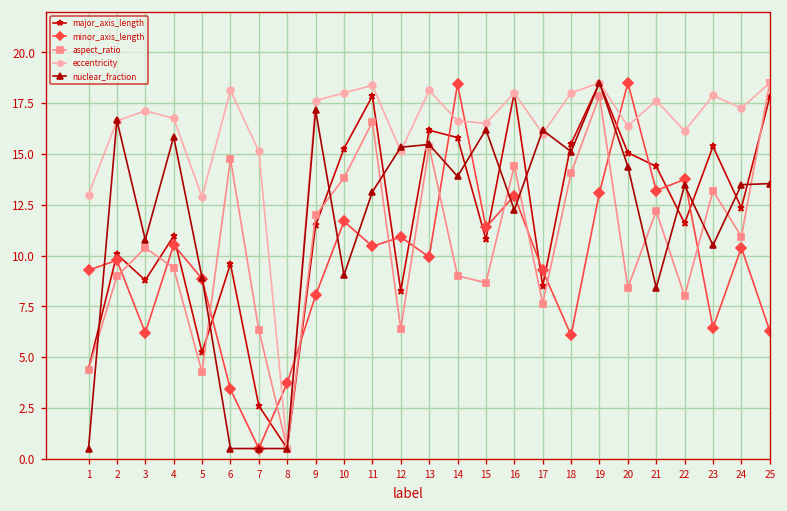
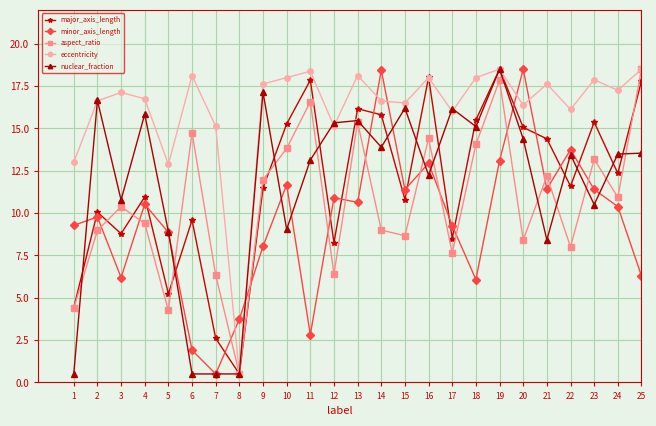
  {
    "minor_axis_length": {
      "1": 9.3,
      "2": 9.8,
      "3": 6.2,
      "4": 10.5,
-     "6": 3.4,
+     "6": 1.9,
      "8": 3.7,
      "9": 8.0,
      "10": 11.7,
-     "11": 10.5,
+     "11": 2.8,
      "12": 10.9,
-     "13": 9.9,
+     "13": 10.6,
      "14": 18.4,
      "15": 11.4,
      "16": 12.9,
      "17": 9.3,
      "18": 6.1,
      "19": 13.1,
      "20": 18.5,
-     "21": 13.2,
+     "21": 11.4,
      "22": 13.7,
-     "23": 6.4,
+     "23": 11.4,
      "24": 10.4,
      "25": 6.3
    }
  }
